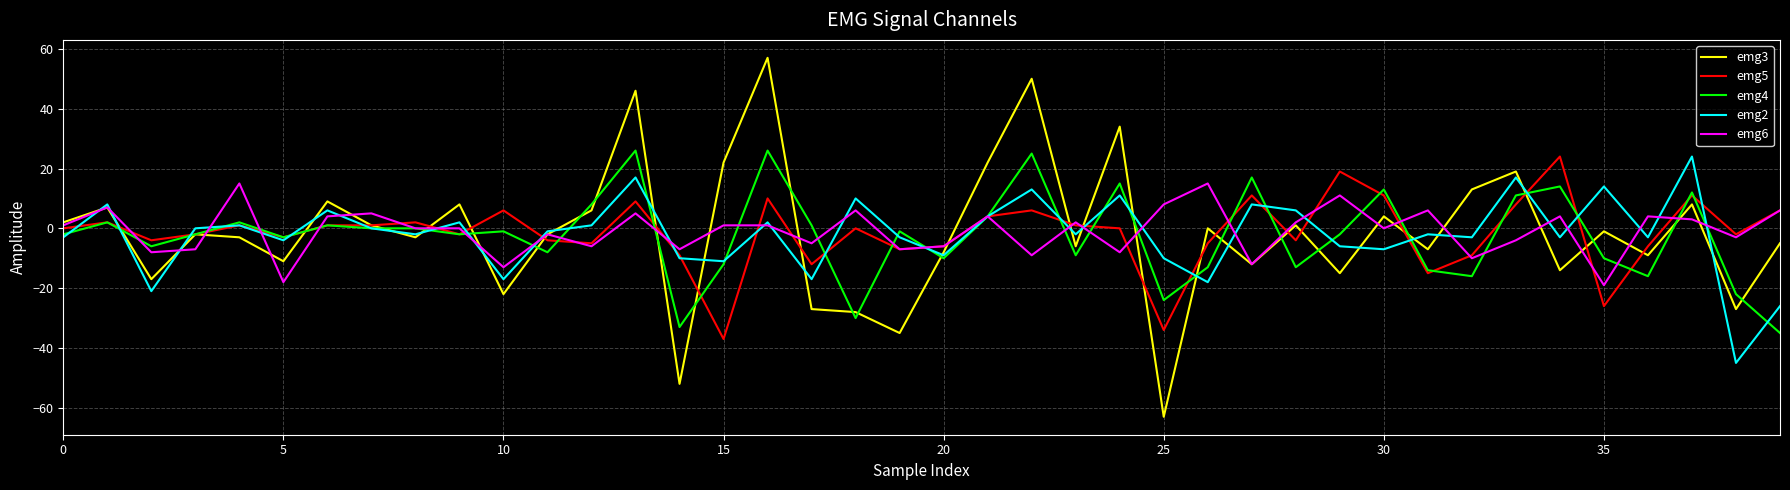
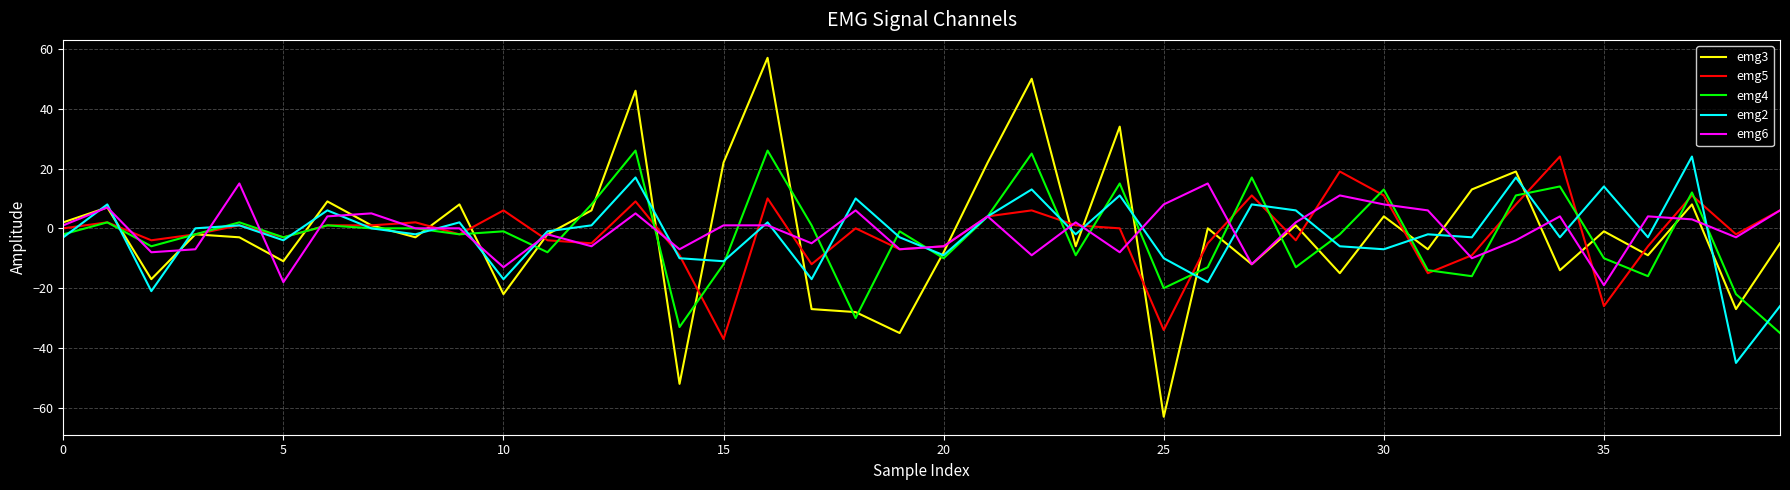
  {
    "emg3": {
      "0": 2,
      "5": -11,
      "10": -22,
      "15": 22,
      "20": -8,
      "25": -63,
      "30": 4,
      "35": -1
    },
    "emg5": {
      "0": 0,
      "10": 6,
      "15": -37,
      "25": -34,
      "30": 11,
      "35": -26
    },
    "emg4": {
      "0": -2,
      "10": -1,
      "15": -12,
      "20": -10,
-     "25": -24,
+     "25": -20,
      "30": 13,
      "35": -10
    },
    "emg2": {
      "0": -3,
      "5": -4,
      "10": -17,
      "15": -11,
      "20": -9,
      "25": -10,
      "30": -7,
      "35": 14
    },
    "emg6": {
      "0": 1,
      "5": -18,
      "10": -13,
      "15": 1,
      "25": 8,
-     "30": 0,
+     "30": 8,
      "35": -19
    }
  }
